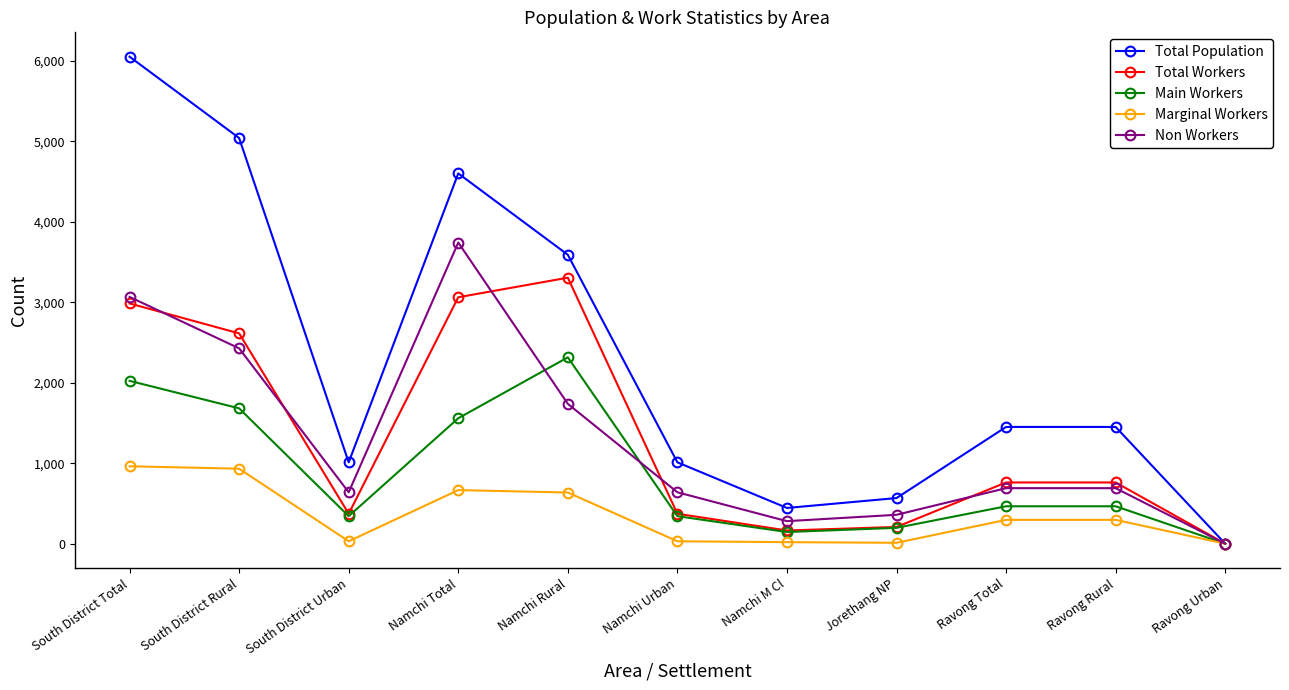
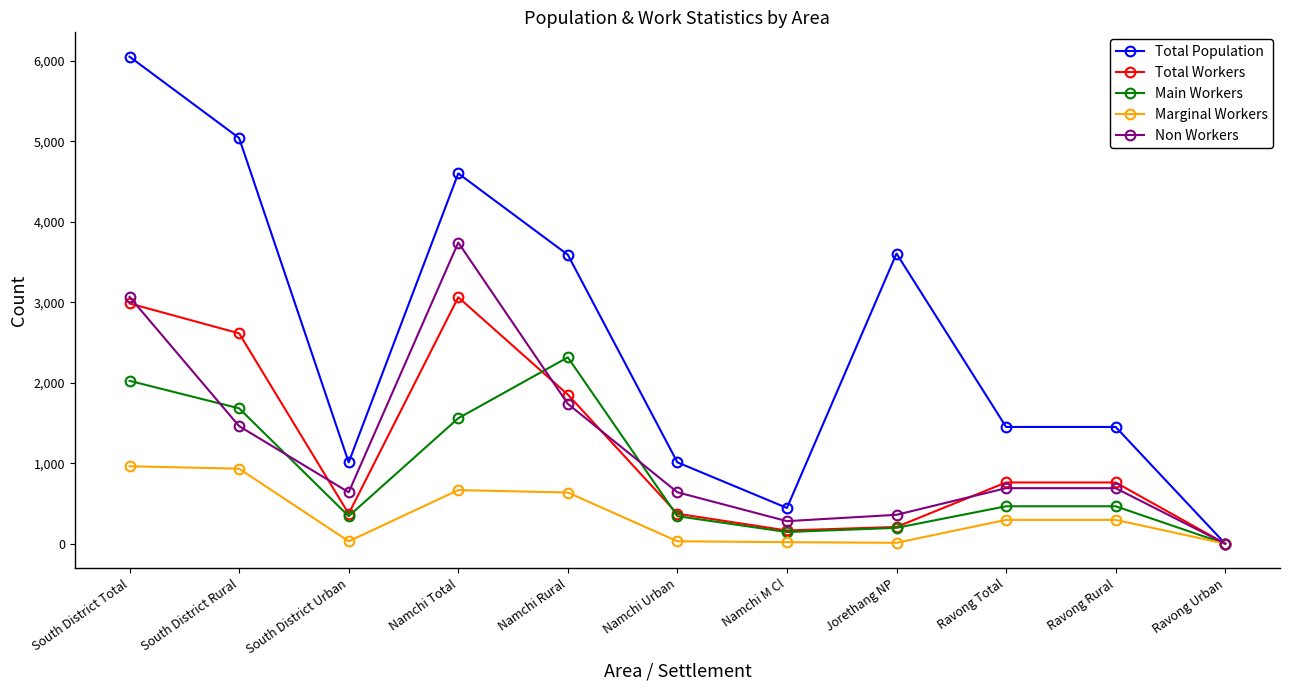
  {
    "Total Population": {
      "South District Total": "6,100",
      "South District Rural": "5,000",
      "South District Urban": "1,000",
      "Namchi Total": "4,600",
      "Namchi Rural": "3,600",
      "Namchi Urban": "1,000",
      "Namchi M Cl": "400",
-     "Jorethang NP": "600",
+     "Jorethang NP": "3,600",
      "Ravong Total": "1,500",
      "Ravong Rural": "1,500"
    },
    "Total Workers": {
      "South District Total": "3,000",
      "South District Rural": "2,600",
      "Namchi Total": "3,100",
-     "Namchi Rural": "3,300",
+     "Namchi Rural": "1,900",
      "Ravong Total": "800",
      "Ravong Rural": "800"
    },
    "Main Workers": {
      "South District Total": "2,000",
      "South District Rural": "1,700",
      "Namchi Total": "1,600",
      "Namchi Rural": "2,300",
      "Ravong Total": "500",
      "Ravong Rural": "500"
    },
    "Marginal Workers": {
      "South District Total": "1,000",
      "South District Rural": "900",
      "South District Urban": "0",
      "Namchi Total": "700",
      "Namchi Rural": "600",
      "Namchi Urban": "0",
      "Namchi M Cl": "0",
      "Jorethang NP": "0",
      "Ravong Total": "300",
      "Ravong Rural": "300"
    },
    "Non Workers": {
      "South District Total": "3,100",
-     "South District Rural": "2,400",
+     "South District Rural": "1,500",
      "South District Urban": "600",
      "Namchi Total": "3,700",
      "Namchi Rural": "1,700",
      "Namchi Urban": "600",
      "Namchi M Cl": "300",
      "Jorethang NP": "400",
      "Ravong Total": "700",
      "Ravong Rural": "700"
    }
  }
